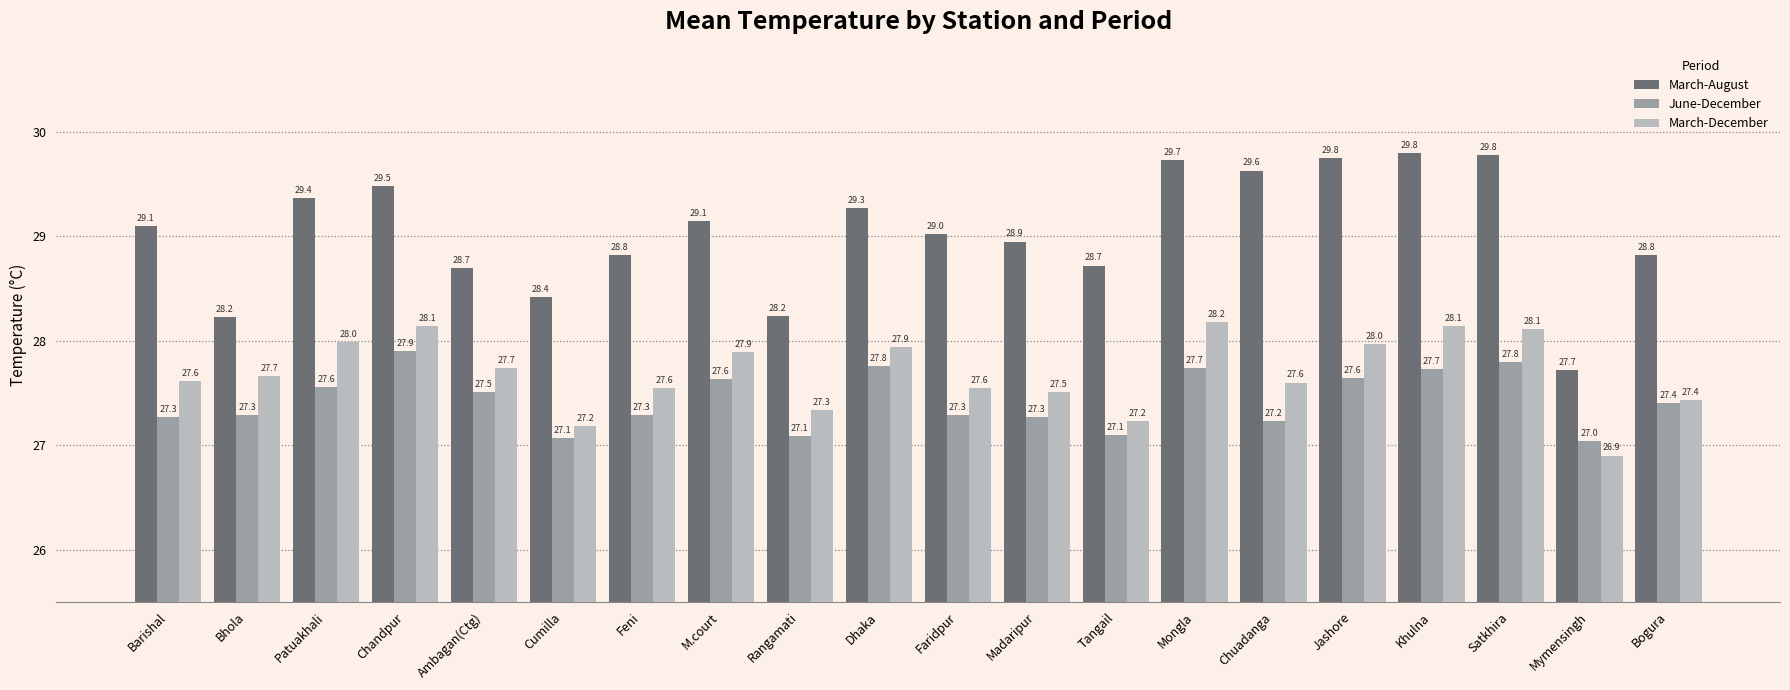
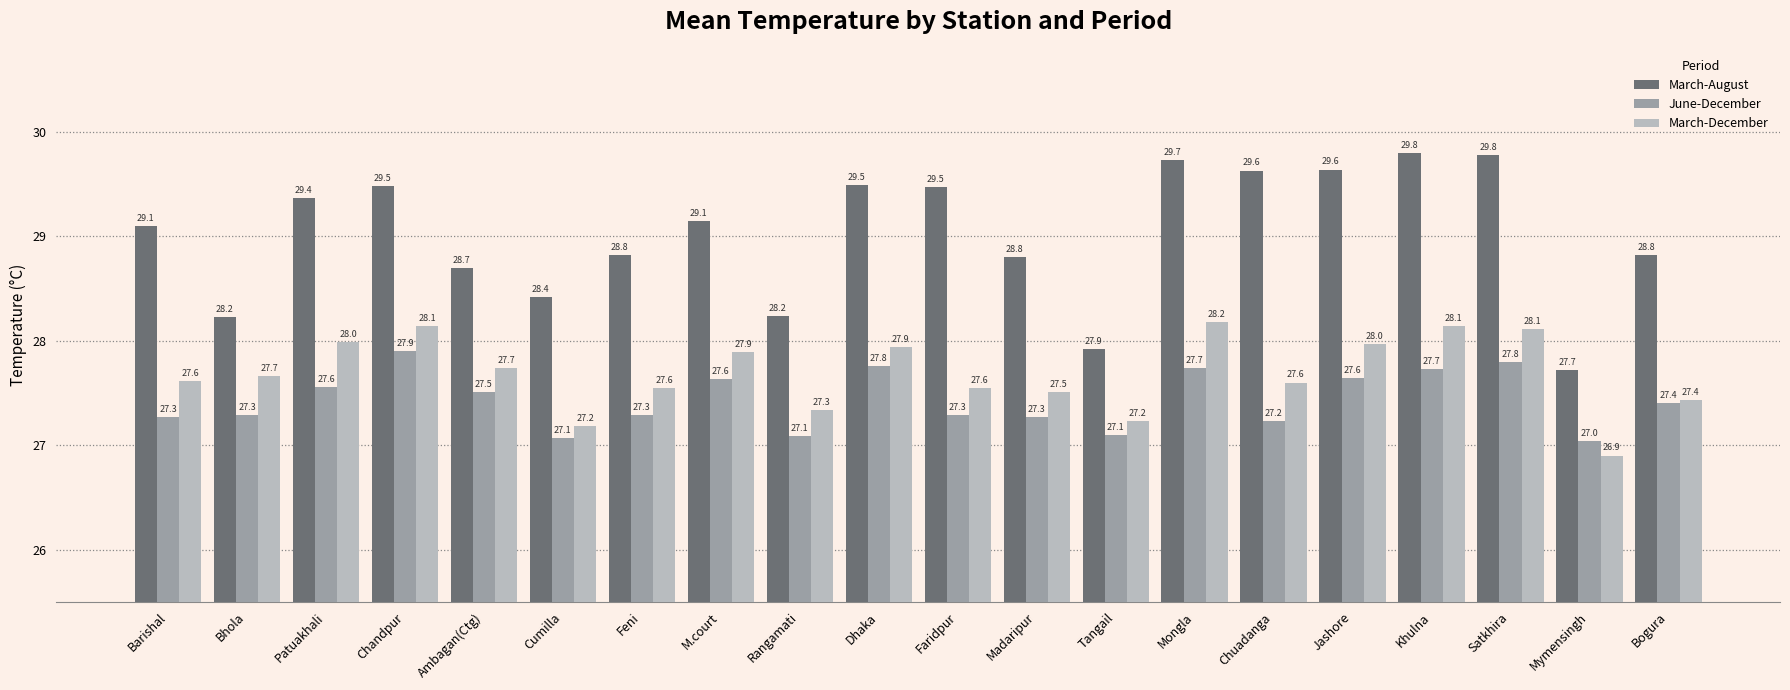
  {
    "March-August": {
      "Barishal": 29.1,
      "Bhola": 28.2,
      "Patuakhali": 29.4,
      "Chandpur": 29.5,
      "Ambagan(Ctg)": 28.7,
      "Cumilla": 28.4,
      "Feni": 28.8,
      "M.court": 29.1,
      "Rangamati": 28.2,
-     "Dhaka": 29.3,
-     "Faridpur": 29.0,
-     "Madaripur": 28.9,
-     "Tangail": 28.7,
+     "Dhaka": 29.5,
+     "Faridpur": 29.5,
+     "Madaripur": 28.8,
+     "Tangail": 27.9,
      "Mongla": 29.7,
      "Chuadanga": 29.6,
-     "Jashore": 29.8,
+     "Jashore": 29.6,
      "Khulna": 29.8,
      "Satkhira": 29.8,
      "Mymensingh": 27.7,
      "Bogura": 28.8
    }
  }
